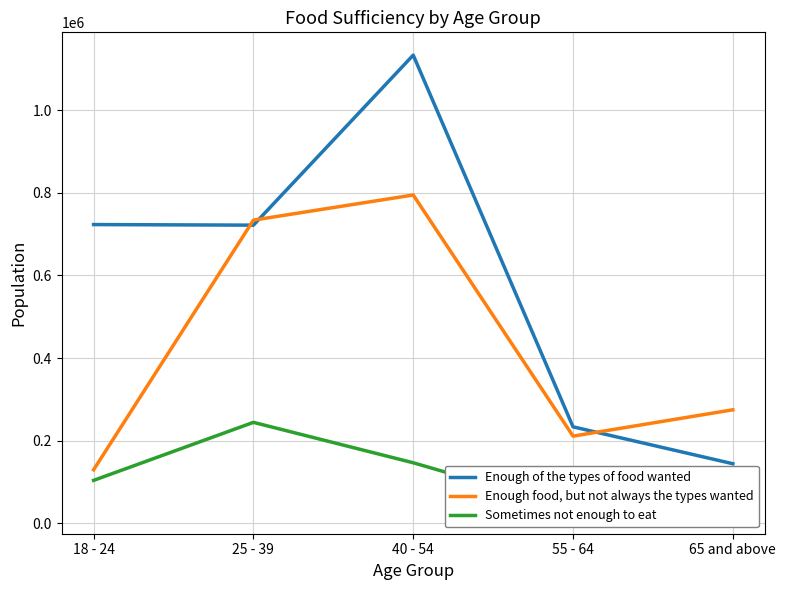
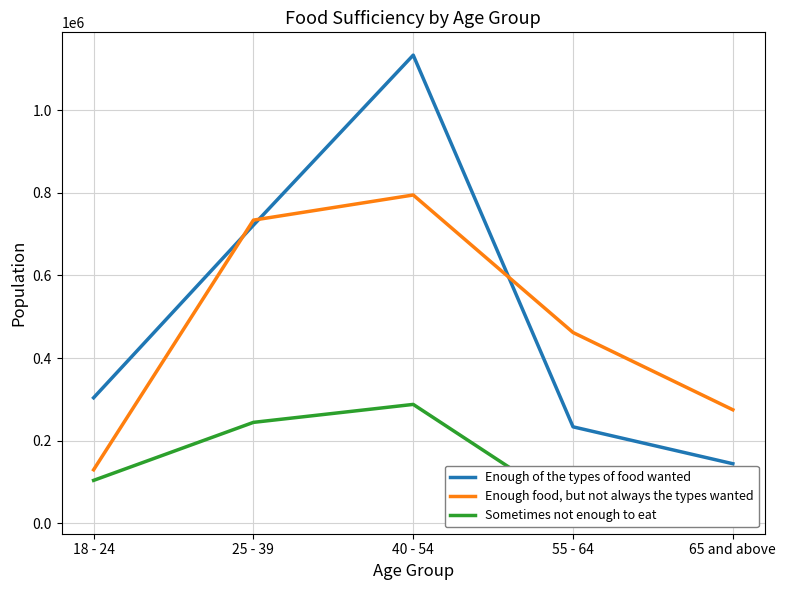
  {
    "Enough of the types of food wanted": {
-     "18 - 24": 720000,
+     "18 - 24": 300000,
      "25 - 39": 720000,
      "40 - 54": 1130000,
      "55 - 64": 230000,
      "65 and above": 140000
    },
    "Enough food, but not always the types wanted": {
      "18 - 24": 130000,
      "25 - 39": 730000,
      "40 - 54": 790000,
-     "55 - 64": 210000,
+     "55 - 64": 460000,
      "65 and above": 270000
    },
    "Sometimes not enough to eat": {
      "18 - 24": 100000,
      "25 - 39": 240000,
-     "40 - 54": 150000
+     "40 - 54": 290000
    }
  }
